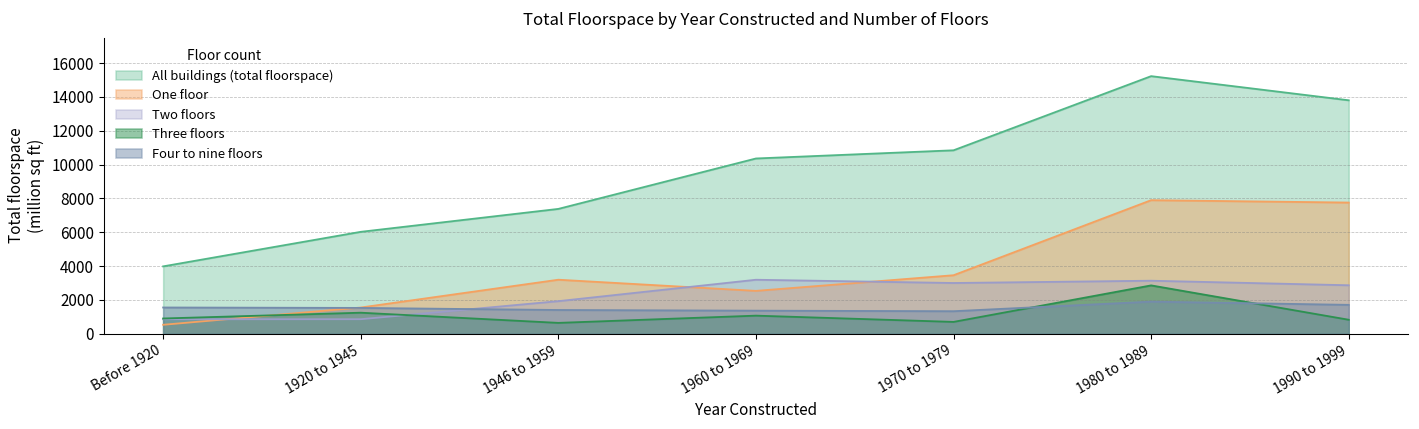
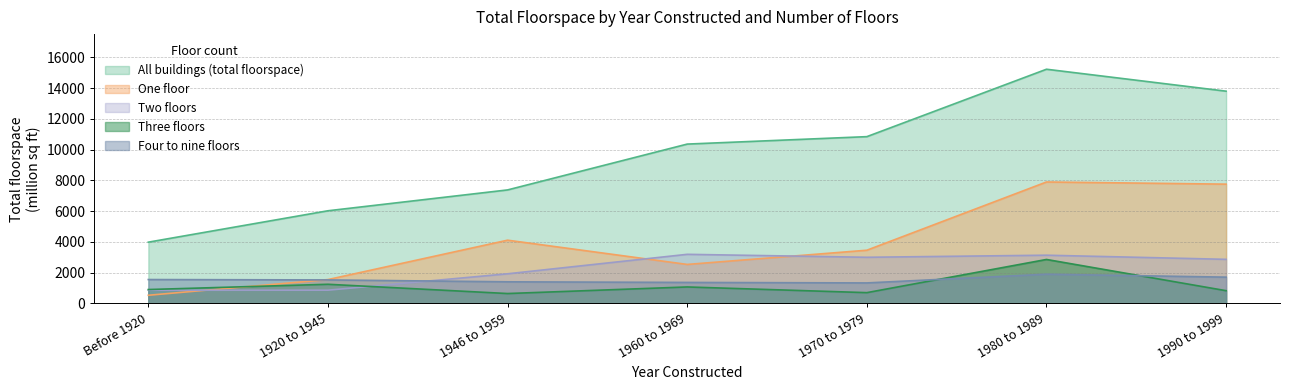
  {
    "One floor": {
      "Before 1920": 500,
-     "1946 to 1959": 3200,
+     "1946 to 1959": 4100,
      "1960 to 1969": 2500,
      "1970 to 1979": 3500,
      "1980 to 1989": 7900,
      "1990 to 1999": 7800
    },
    "Three floors": {
      "1920 to 1945": 1200,
      "1946 to 1959": 600,
      "1960 to 1969": 1100,
      "1970 to 1979": 700,
      "1980 to 1989": 2900,
      "1990 to 1999": 800
    }
  }
